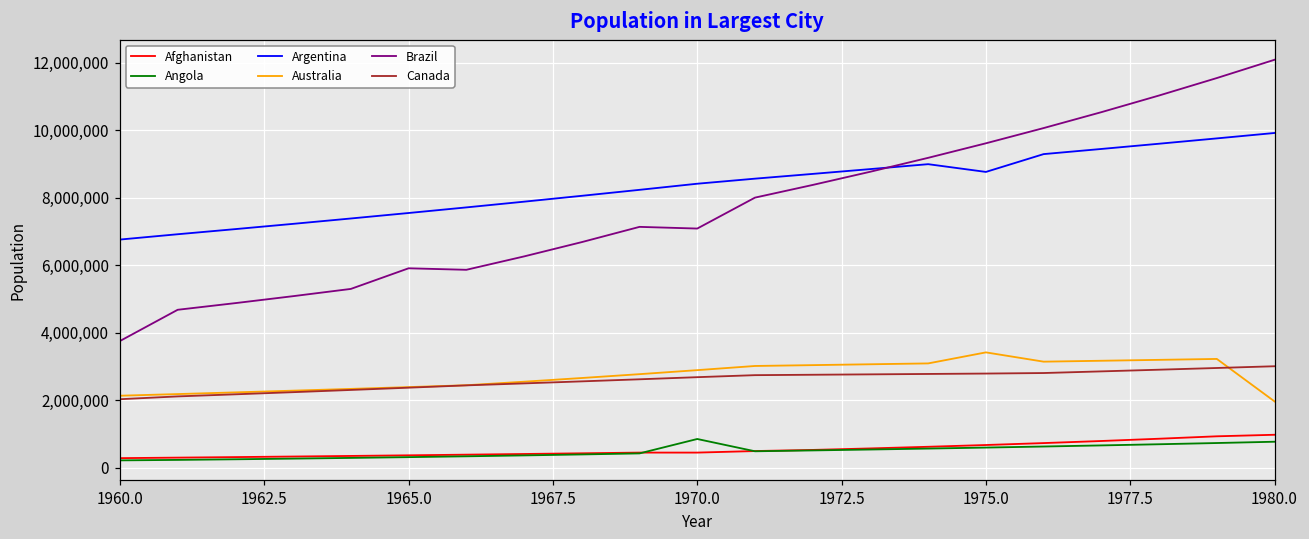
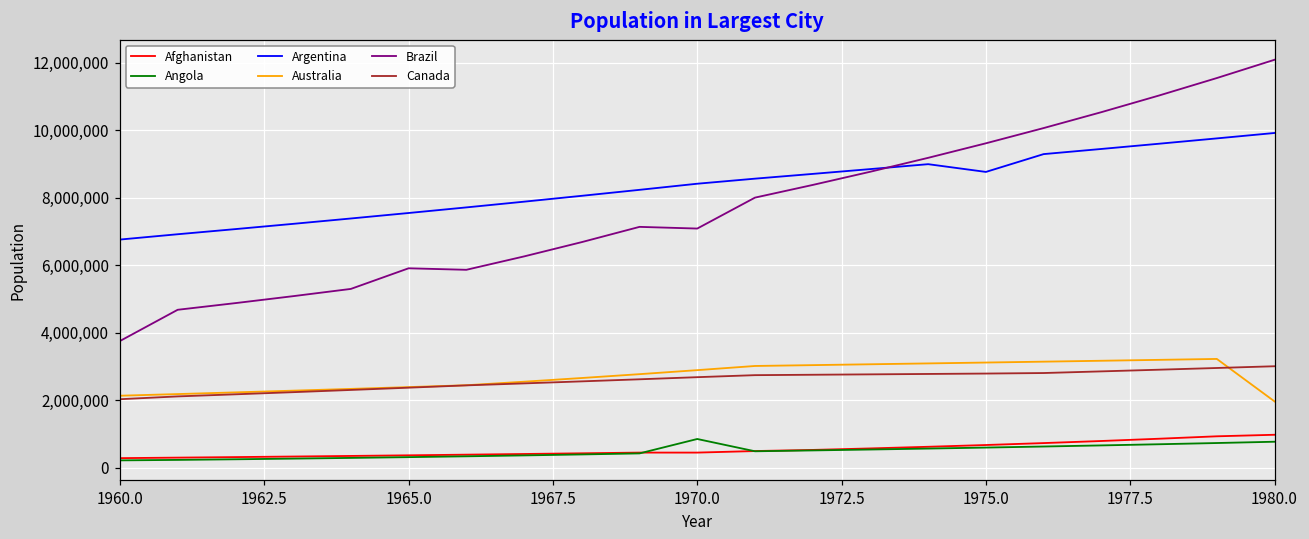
  {
    "Afghanistan": {
      "1970.0": "400,000",
      "1980.0": "1,000,000"
    },
    "Angola": {
      "1970.0": "900,000",
      "1980.0": "800,000"
    },
    "Argentina": {
      "1960.0": "6,800,000",
      "1965.0": "7,500,000",
      "1970.0": "8,400,000",
      "1975.0": "8,800,000",
      "1980.0": "9,900,000"
    },
    "Australia": {
      "1960.0": "2,100,000",
      "1970.0": "2,900,000",
-     "1975.0": "3,400,000",
+     "1975.0": "3,100,000",
      "1980.0": "2,000,000"
    },
    "Brazil": {
      "1960.0": "3,800,000",
      "1965.0": "5,900,000",
      "1970.0": "7,100,000",
      "1975.0": "9,600,000",
      "1980.0": "12,100,000"
    },
    "Canada": {
      "1960.0": "2,000,000",
      "1970.0": "2,700,000",
      "1975.0": "2,800,000",
      "1980.0": "3,000,000"
    }
  }
